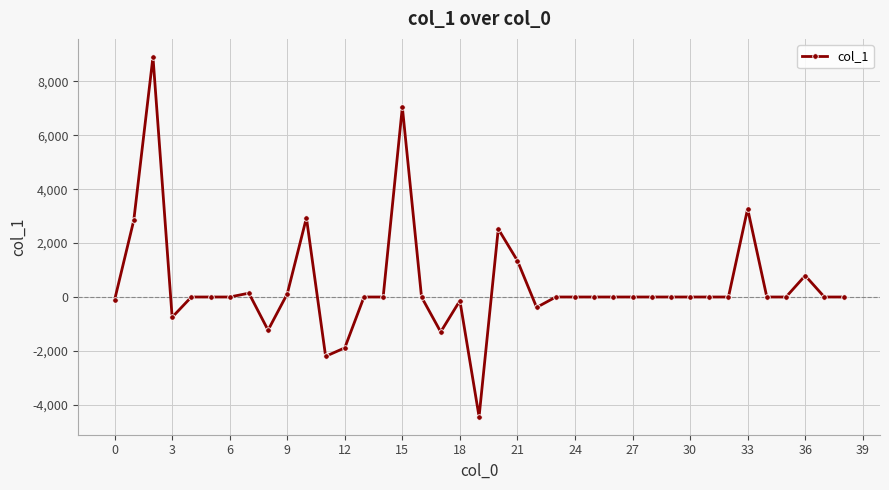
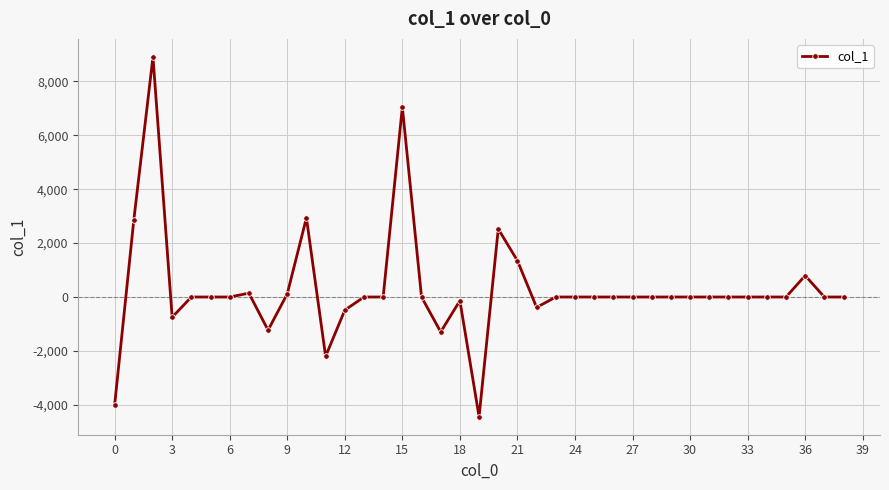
  {
-   "0": "-100",
+   "0": "-4,000",
    "3": "-800",
    "6": "0",
    "9": "100",
-   "12": "-1,900",
+   "12": "-500",
    "15": "7,000",
    "18": "-100",
    "21": "1,300",
    "24": "0",
    "27": "0",
    "30": "0",
-   "33": "3,300",
+   "33": "0",
    "36": "800"
  }
